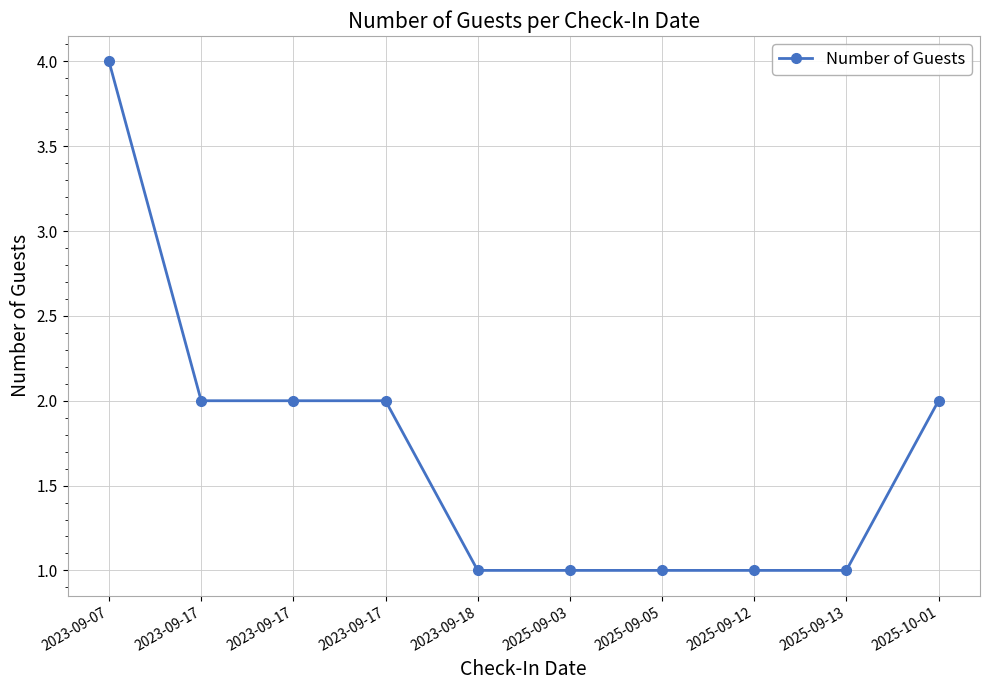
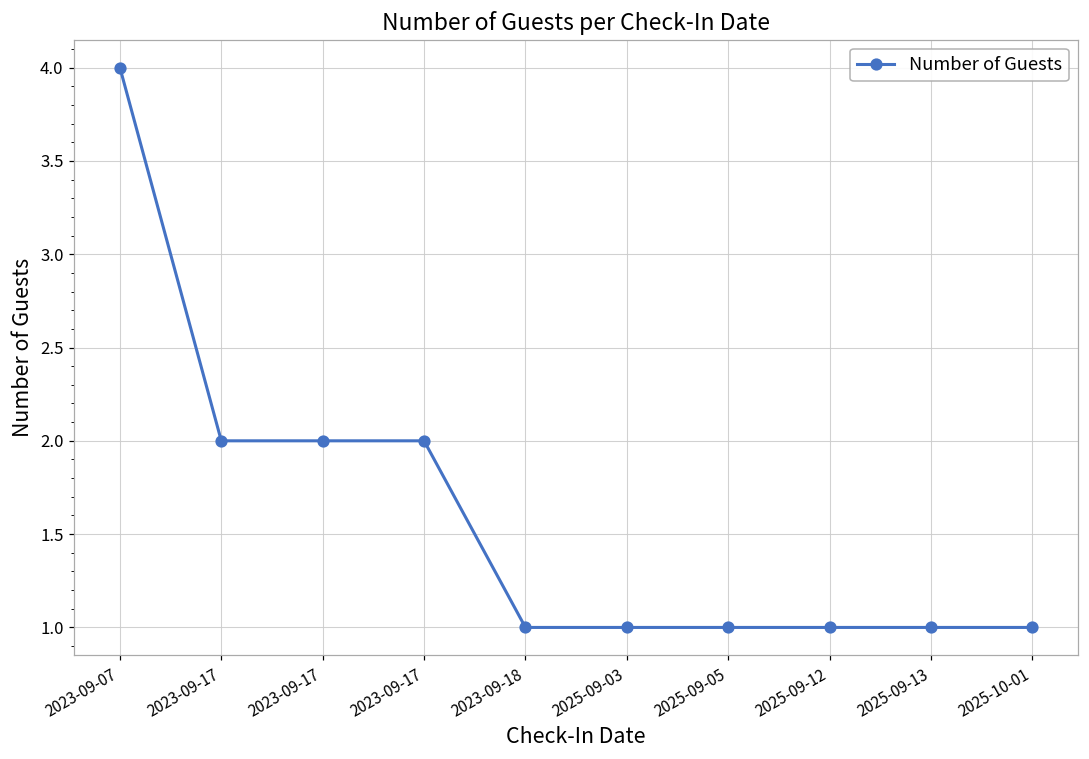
  {
    "2023-09-07": 4,
    "2023-09-18": 1,
    "2025-09-03": 1,
    "2025-09-05": 1,
    "2025-09-12": 1,
    "2025-09-13": 1,
-   "2025-10-01": 2
+   "2025-10-01": 1
  }
